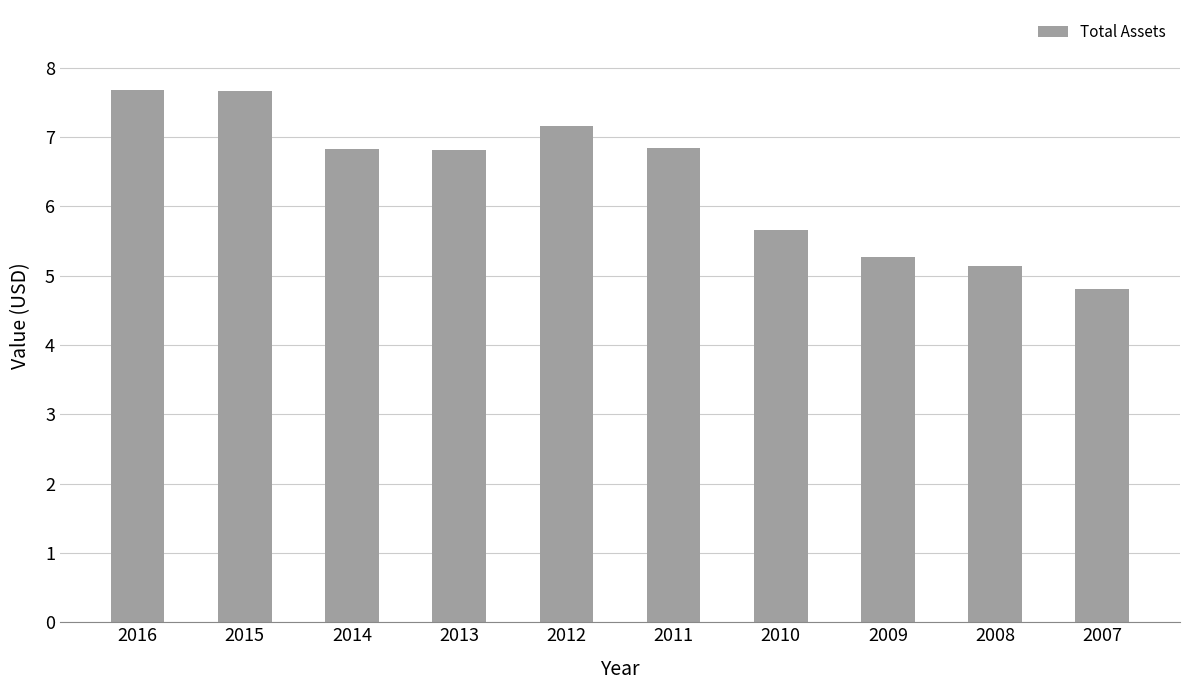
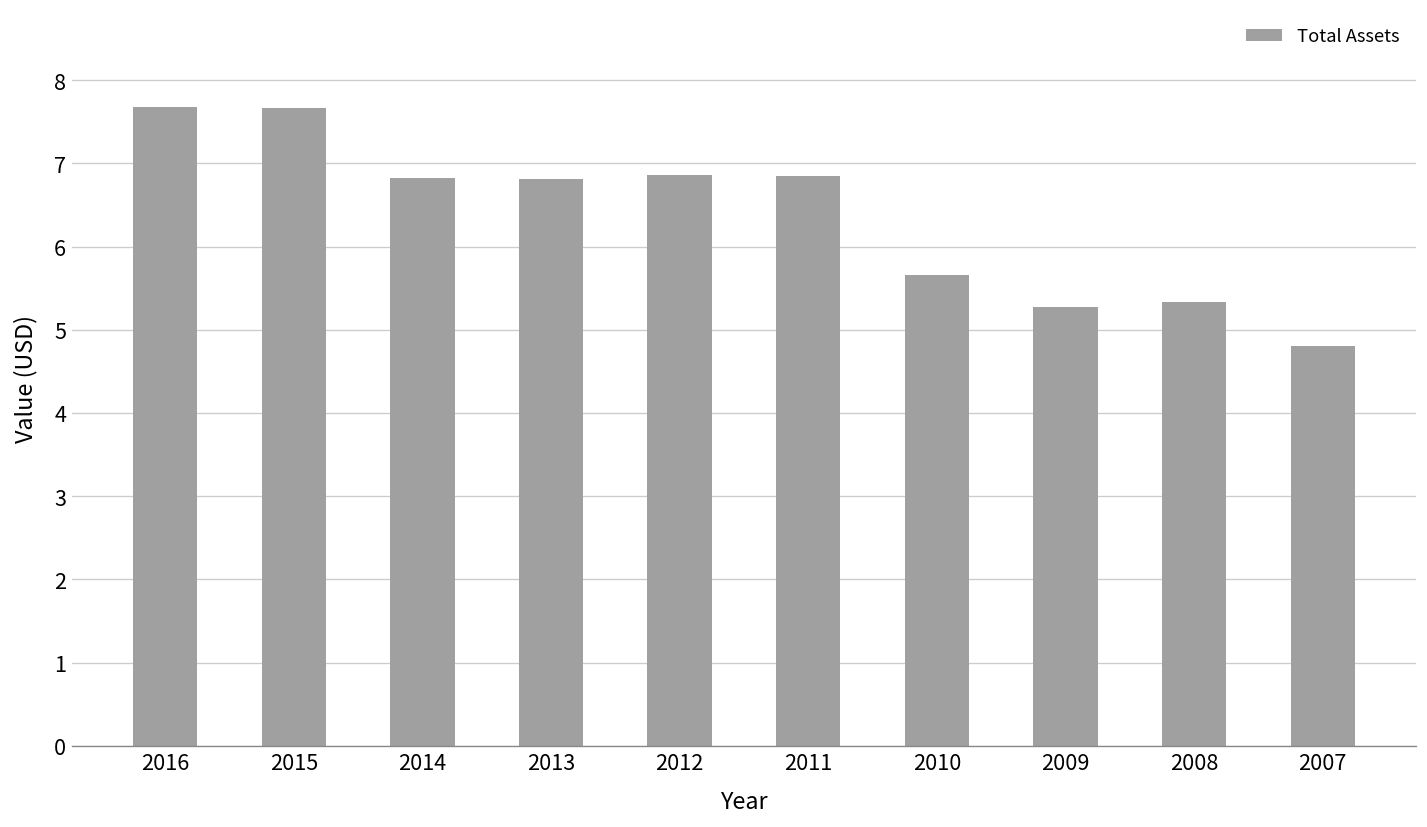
  {
    "2016": 7.7,
    "2015": 7.7,
    "2014": 6.8,
    "2013": 6.8,
-   "2012": 7.2,
+   "2012": 6.9,
    "2011": 6.8,
    "2010": 5.7,
    "2009": 5.3,
-   "2008": 5.1,
+   "2008": 5.3,
    "2007": 4.8
  }
